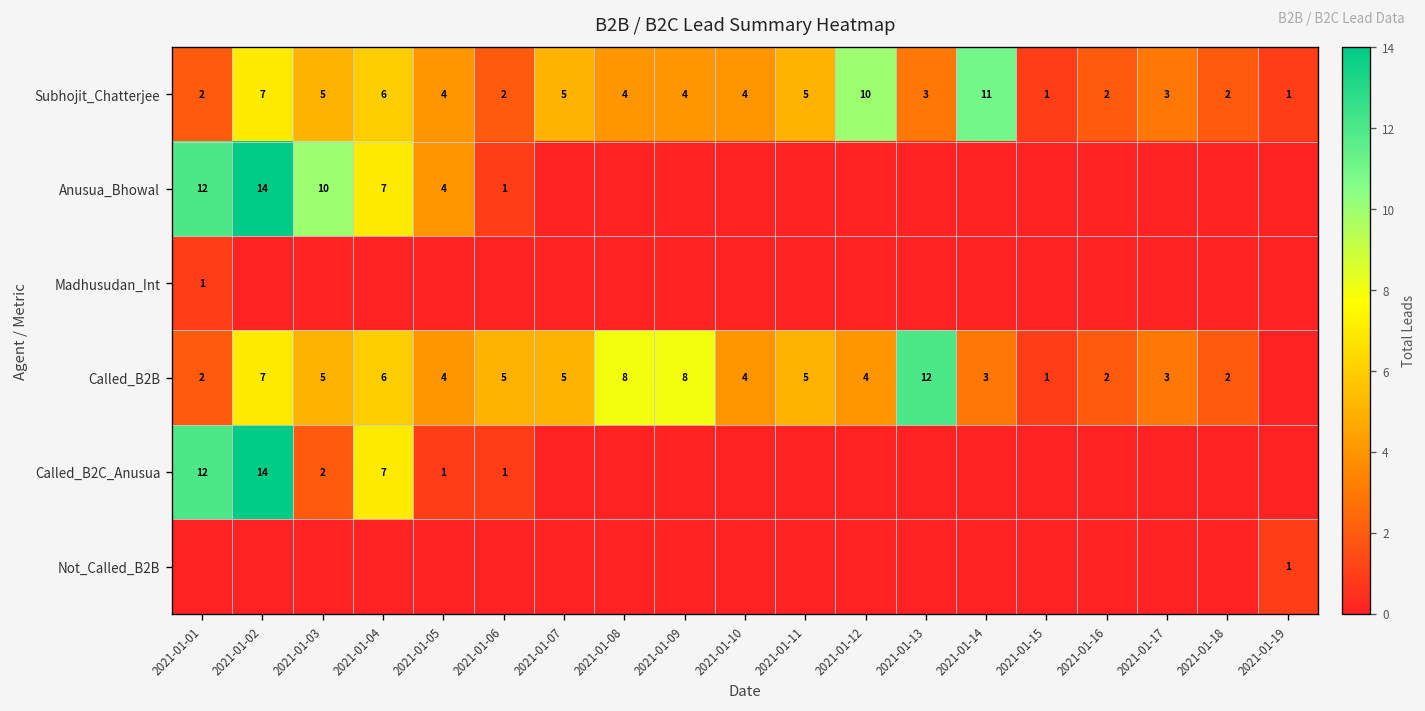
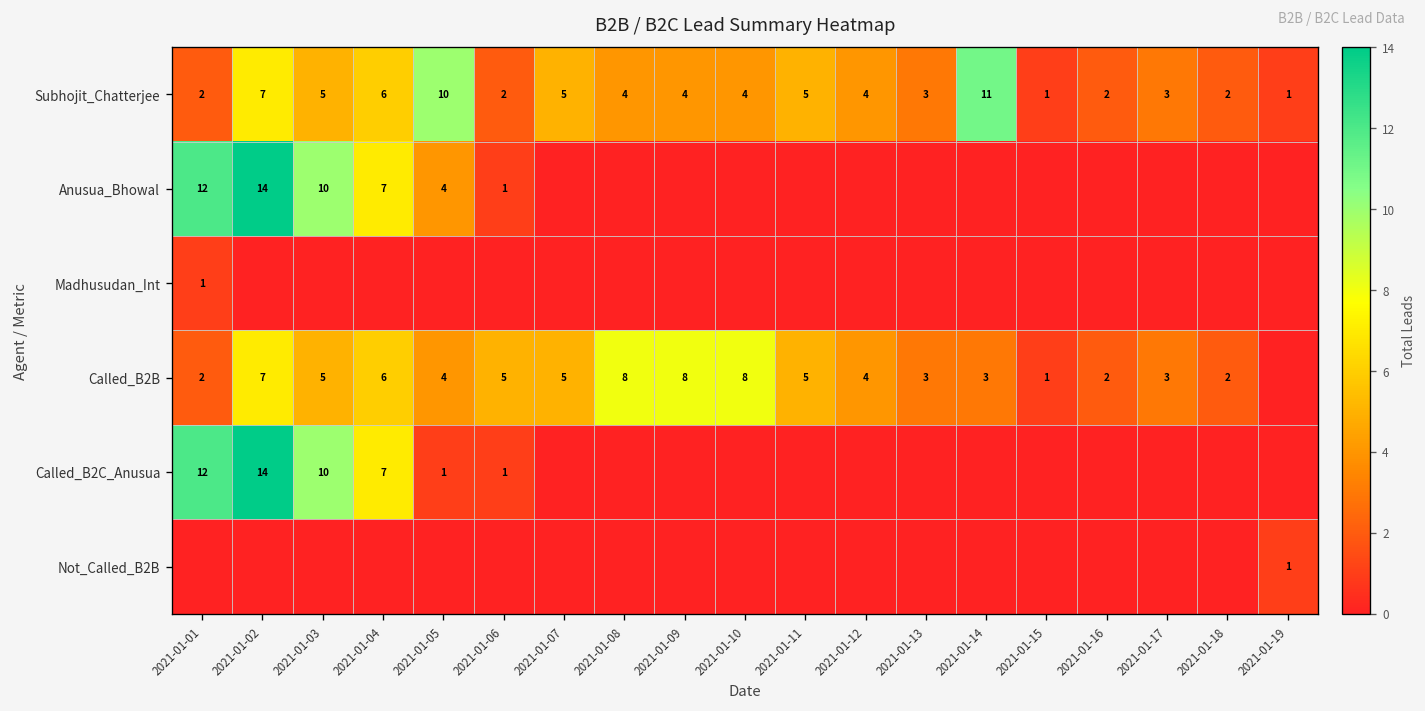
  {
    "Subhojit_Chatterjee": {
      "2021-01-01": 2,
      "2021-01-02": 7,
      "2021-01-03": 5,
      "2021-01-04": 6,
-     "2021-01-05": 4,
+     "2021-01-05": 10,
      "2021-01-06": 2,
      "2021-01-07": 5,
      "2021-01-08": 4,
      "2021-01-09": 4,
      "2021-01-10": 4,
      "2021-01-11": 5,
-     "2021-01-12": 10,
+     "2021-01-12": 4,
      "2021-01-13": 3,
      "2021-01-14": 11,
      "2021-01-15": 1,
      "2021-01-16": 2,
      "2021-01-17": 3,
      "2021-01-18": 2,
      "2021-01-19": 1
    },
    "Anusua_Bhowal": {
      "2021-01-01": 12,
      "2021-01-02": 14,
      "2021-01-03": 10,
      "2021-01-04": 7,
      "2021-01-05": 4,
      "2021-01-06": 1
    },
    "Madhusudan_Int": {
      "2021-01-01": 1
    },
    "Called_B2B": {
      "2021-01-01": 2,
      "2021-01-02": 7,
      "2021-01-03": 5,
      "2021-01-04": 6,
      "2021-01-05": 4,
      "2021-01-06": 5,
      "2021-01-07": 5,
      "2021-01-08": 8,
      "2021-01-09": 8,
-     "2021-01-10": 4,
+     "2021-01-10": 8,
      "2021-01-11": 5,
      "2021-01-12": 4,
-     "2021-01-13": 12,
+     "2021-01-13": 3,
      "2021-01-14": 3,
      "2021-01-15": 1,
      "2021-01-16": 2,
      "2021-01-17": 3,
      "2021-01-18": 2
    },
    "Called_B2C_Anusua": {
      "2021-01-01": 12,
      "2021-01-02": 14,
-     "2021-01-03": 2,
+     "2021-01-03": 10,
      "2021-01-04": 7,
      "2021-01-05": 1,
      "2021-01-06": 1
    },
    "Not_Called_B2B": {
      "2021-01-19": 1
    }
  }
